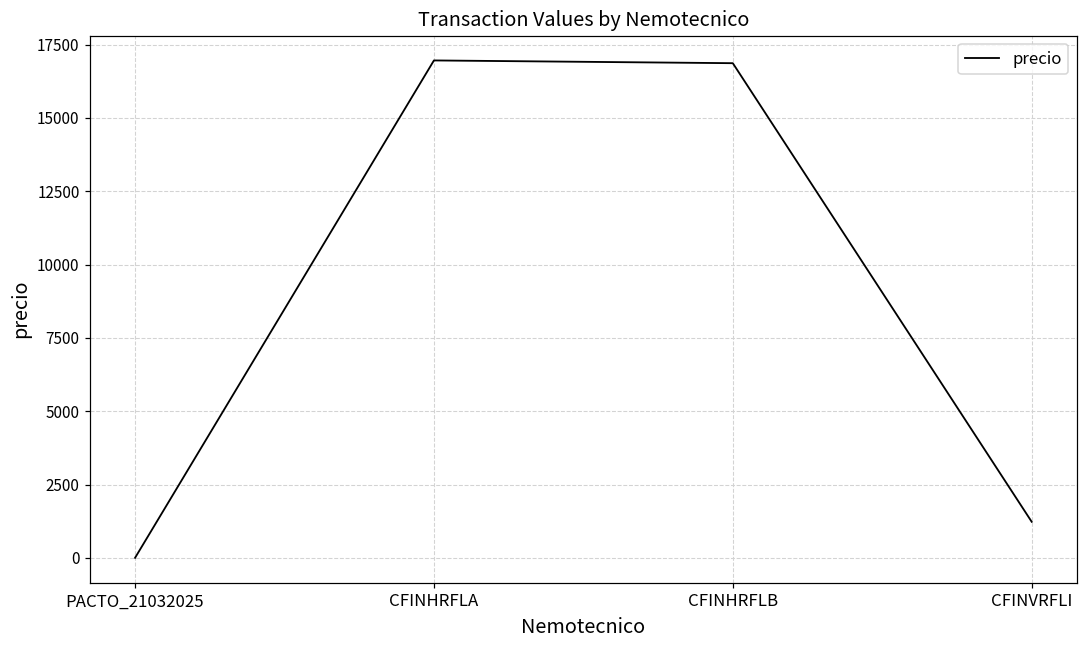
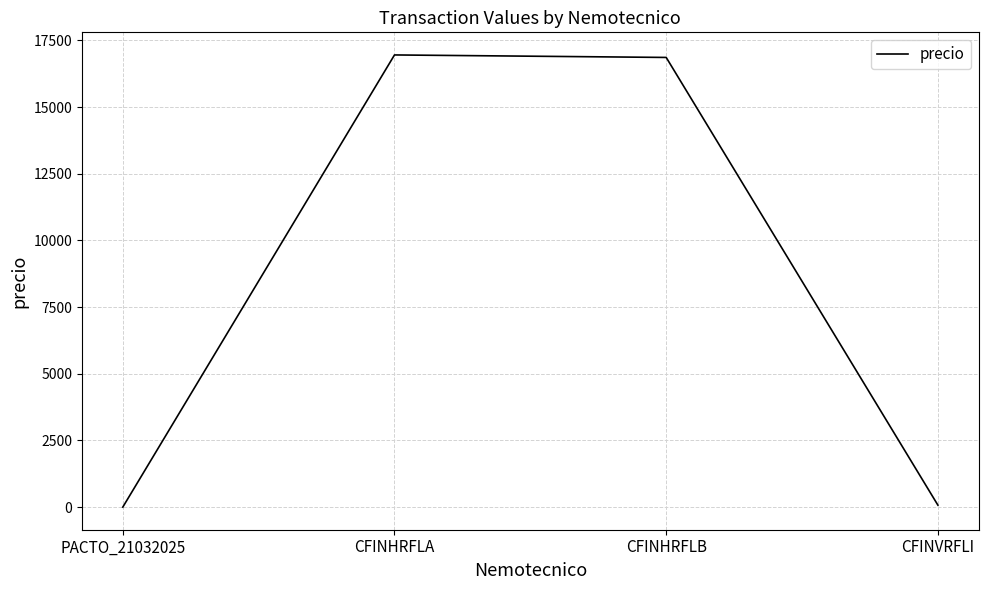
  {
    "PACTO_21032025": 0,
    "CFINHRFLA": 17000,
    "CFINHRFLB": 16900,
-   "CFINVRFLI": 1200
+   "CFINVRFLI": 100
  }
